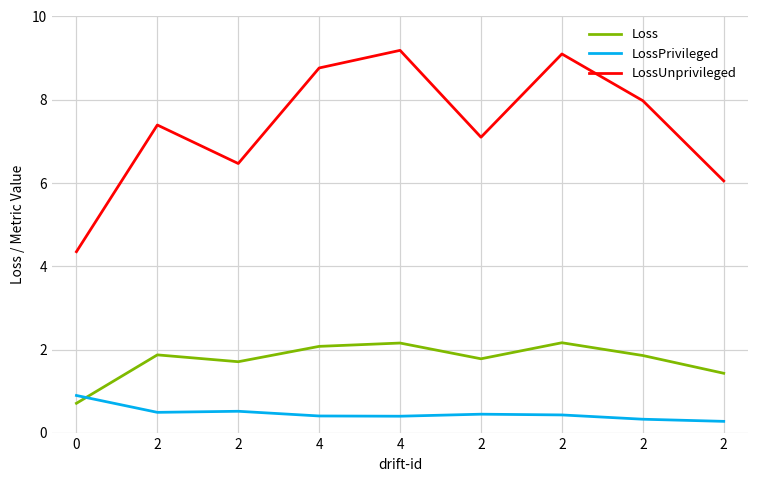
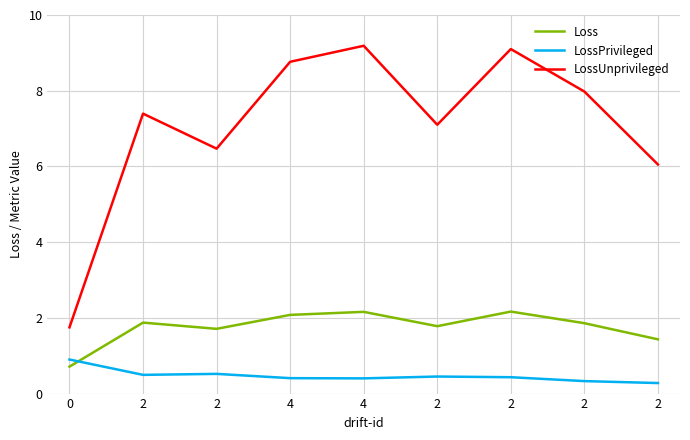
  {
    "Loss": {
      "0": 0.7
    },
    "LossPrivileged": {
      "0": 0.9
    },
    "LossUnprivileged": {
-     "0": 4.4
+     "0": 1.7
    }
  }
